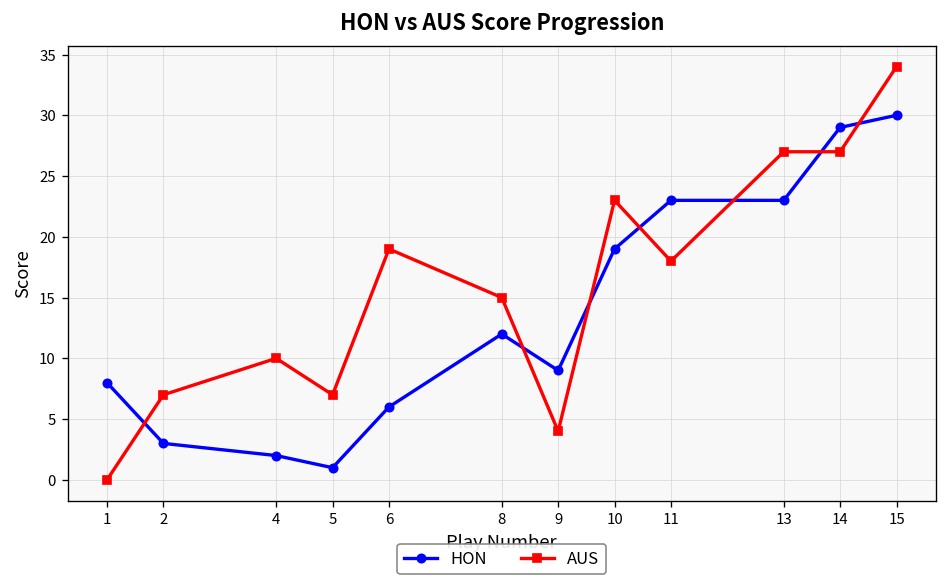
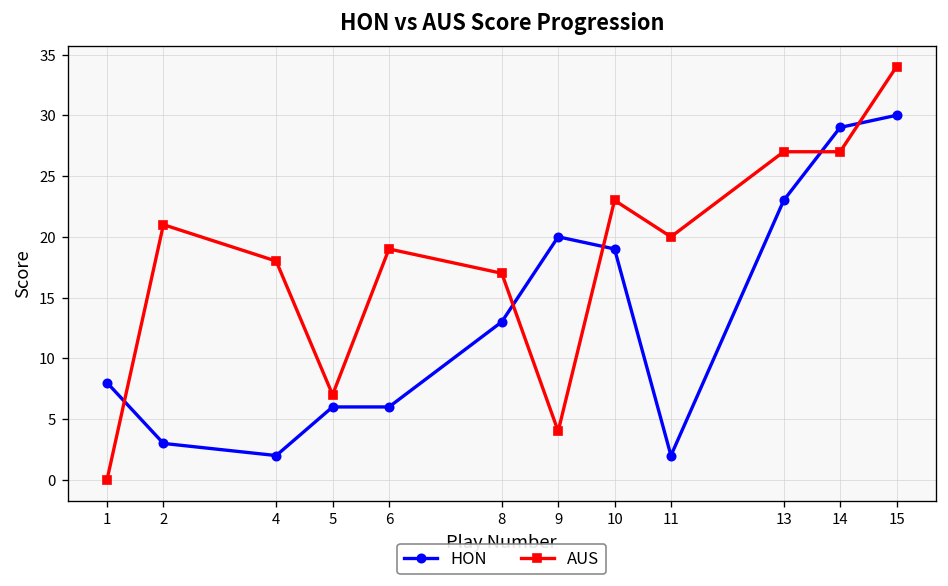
  {
    "HON": {
      "1": 8,
      "2": 3,
      "4": 2,
-     "5": 1,
+     "5": 6,
      "6": 6,
-     "8": 12,
-     "9": 9,
+     "8": 13,
+     "9": 20,
      "10": 19,
-     "11": 23,
+     "11": 2,
      "13": 23,
      "14": 29,
      "15": 30
    },
    "AUS": {
      "1": 0,
-     "2": 7,
-     "4": 10,
+     "2": 21,
+     "4": 18,
      "5": 7,
      "6": 19,
-     "8": 15,
+     "8": 17,
      "9": 4,
      "10": 23,
-     "11": 18,
+     "11": 20,
      "13": 27,
      "14": 27,
      "15": 34
    }
  }
